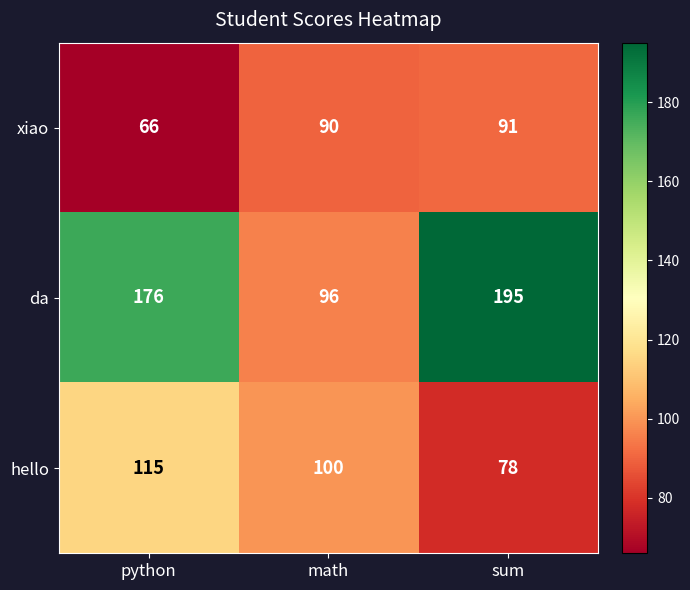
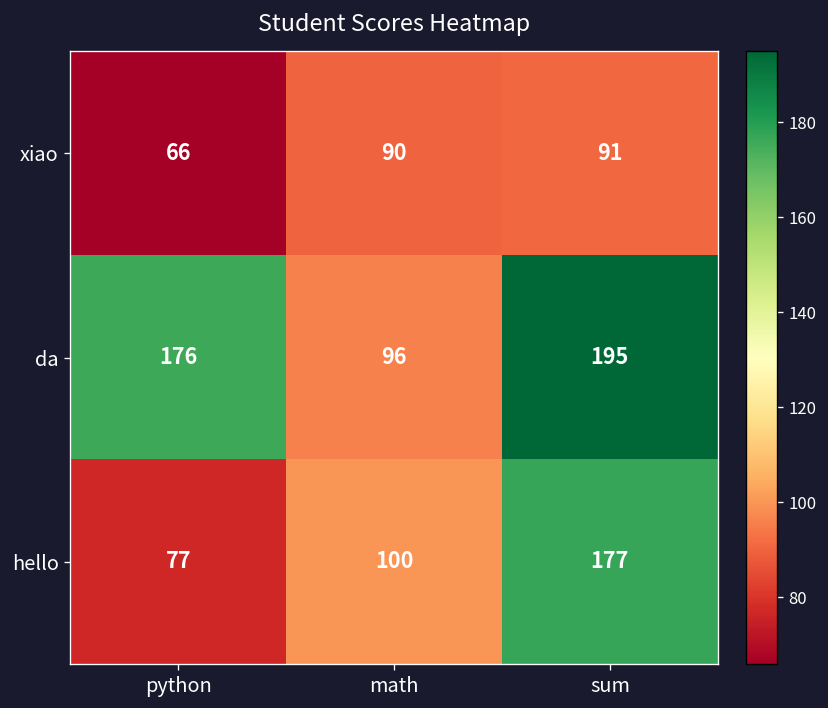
  {
    "xiao": {
      "python": 66,
      "math": 90,
      "sum": 91
    },
    "da": {
      "python": 176,
      "math": 96,
      "sum": 195
    },
    "hello": {
-     "python": 115,
+     "python": 77,
      "math": 100,
-     "sum": 78
+     "sum": 177
    }
  }
